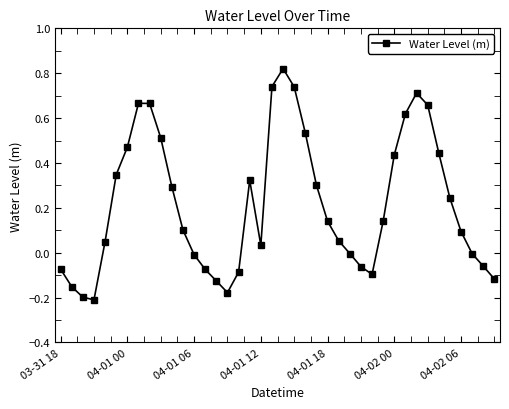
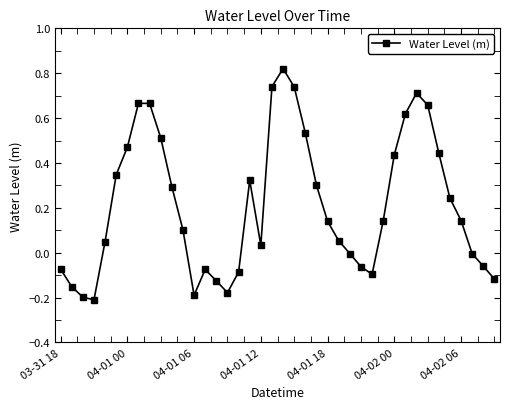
  {
    "03-31 18": -0.07,
    "04-01 00": 0.47,
-   "04-01 06": -0.01,
+   "04-01 06": -0.19,
    "04-01 12": 0.03,
    "04-01 18": 0.14,
    "04-02 00": 0.44,
-   "04-02 06": 0.09
+   "04-02 06": 0.14
  }
